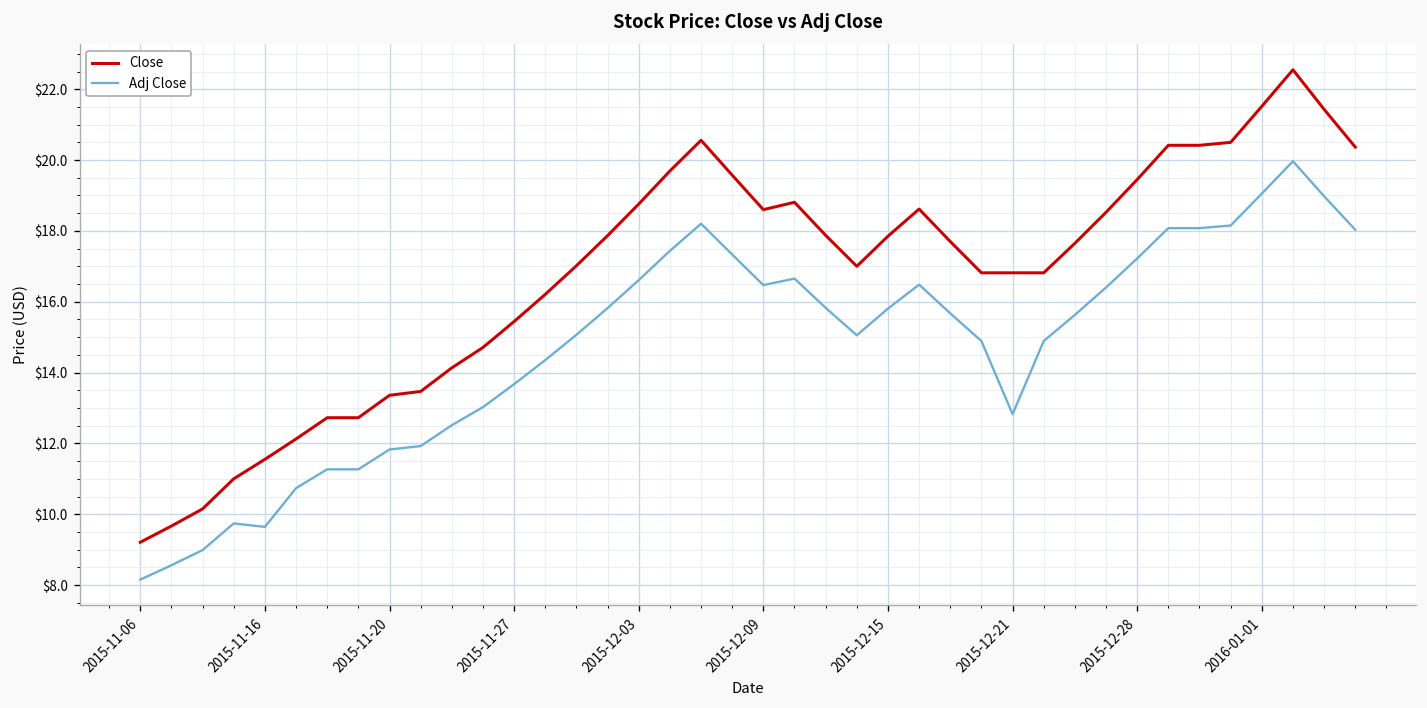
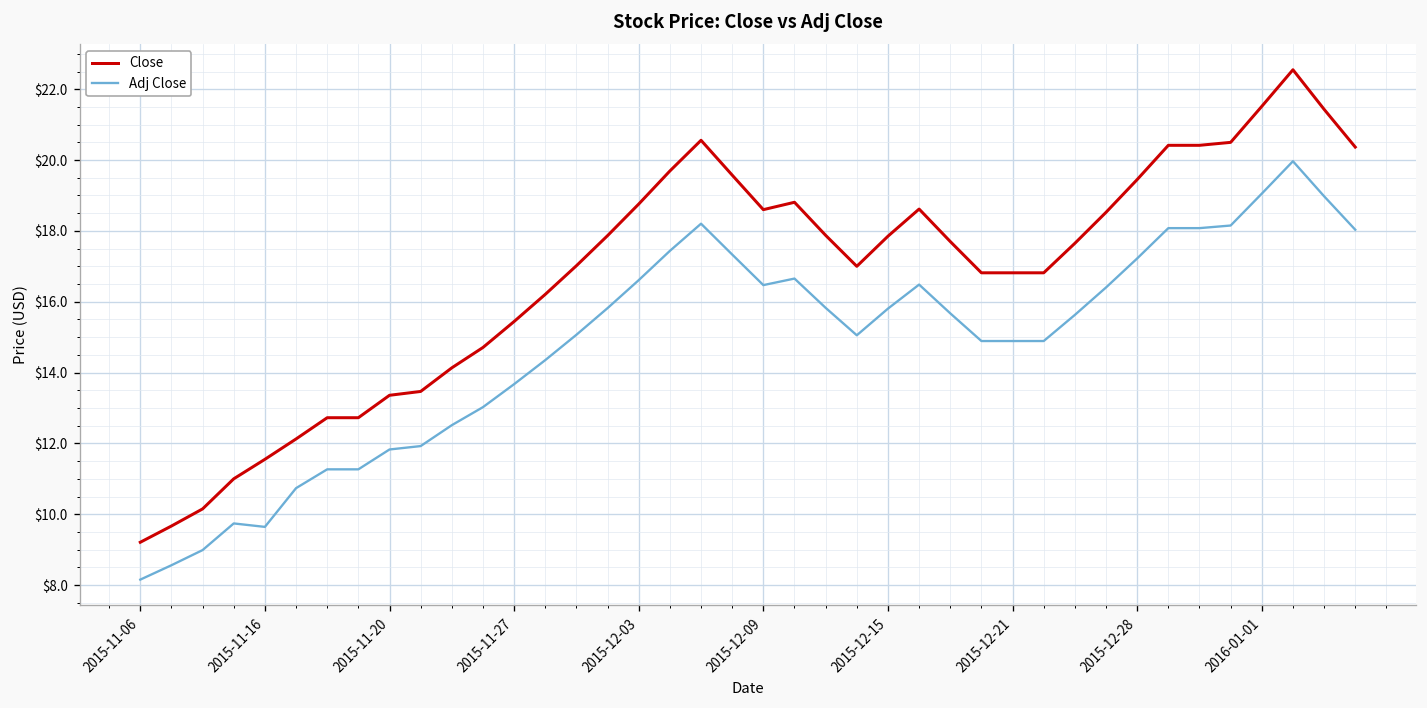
  {
    "Close": {
      "2015-11-06": "$9.2",
      "2015-11-16": "$11.6",
      "2015-11-20": "$13.4",
      "2015-11-27": "$15.4",
      "2015-12-03": "$18.8",
      "2015-12-09": "$18.6",
      "2015-12-15": "$17.9",
      "2015-12-21": "$16.8",
      "2015-12-28": "$19.5",
      "2016-01-01": "$21.5"
    },
    "Adj Close": {
      "2015-11-06": "$8.2",
      "2015-11-16": "$9.6",
      "2015-11-20": "$11.8",
      "2015-11-27": "$13.7",
      "2015-12-03": "$16.6",
      "2015-12-09": "$16.5",
      "2015-12-15": "$15.8",
-     "2015-12-21": "$12.8",
+     "2015-12-21": "$14.9",
      "2015-12-28": "$17.2",
      "2016-01-01": "$19.1"
    }
  }
